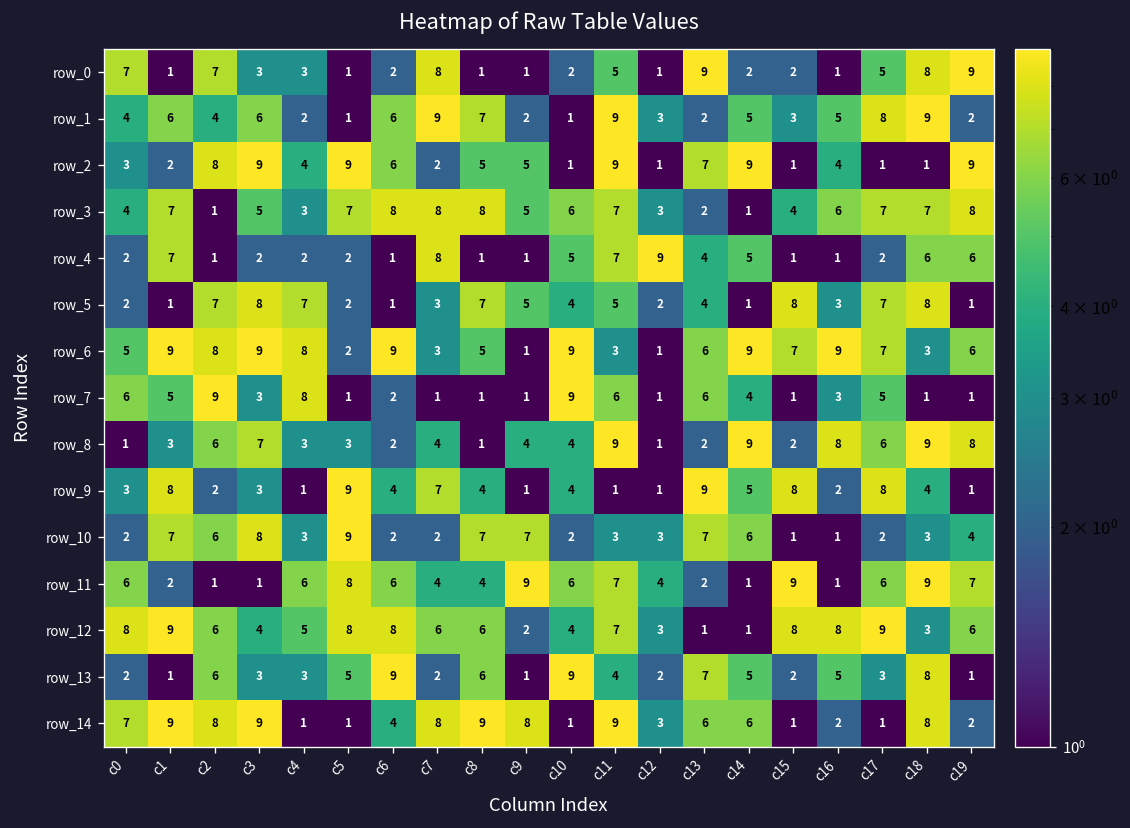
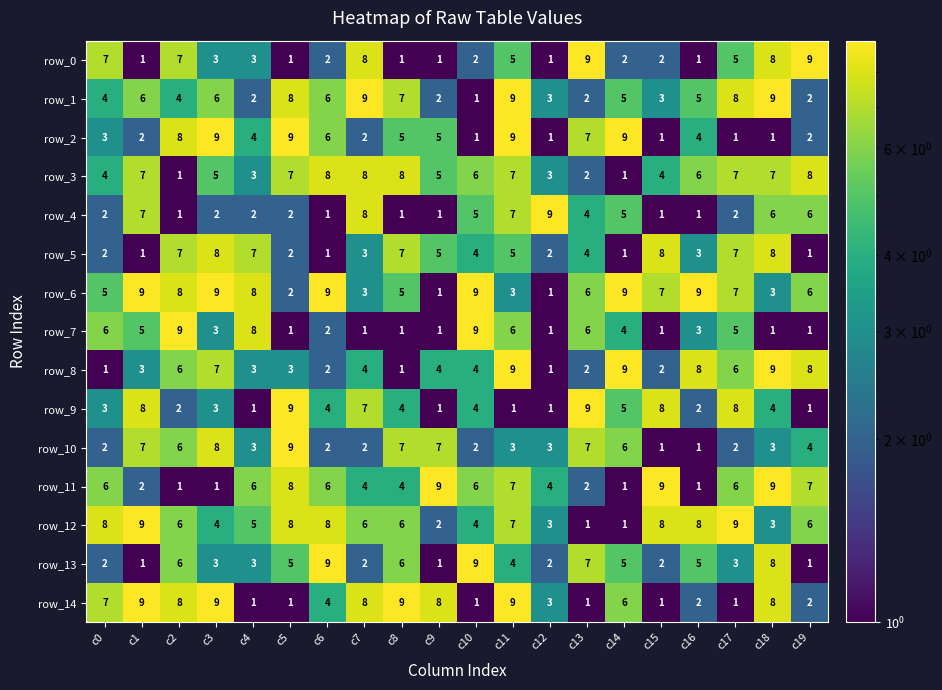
  {
    "row_1": {
      "c0": 4,
      "c1": 6,
      "c2": 4,
      "c3": 6,
      "c4": 2,
-     "c5": 1,
+     "c5": 8,
      "c6": 6,
      "c7": 9,
      "c8": 7,
      "c9": 2,
      "c10": 1,
      "c11": 9,
      "c12": 3,
      "c13": 2,
      "c14": 5,
      "c15": 3,
      "c16": 5,
      "c17": 8,
      "c18": 9,
      "c19": 2
    },
    "row_2": {
      "c0": 3,
      "c1": 2,
      "c2": 8,
      "c3": 9,
      "c4": 4,
      "c5": 9,
      "c6": 6,
      "c7": 2,
      "c8": 5,
      "c9": 5,
      "c10": 1,
      "c11": 9,
      "c12": 1,
      "c13": 7,
      "c14": 9,
      "c15": 1,
      "c16": 4,
      "c17": 1,
      "c18": 1,
-     "c19": 9
+     "c19": 2
    },
    "row_14": {
      "c0": 7,
      "c1": 9,
      "c2": 8,
      "c3": 9,
      "c4": 1,
      "c5": 1,
      "c6": 4,
      "c7": 8,
      "c8": 9,
      "c9": 8,
      "c10": 1,
      "c11": 9,
      "c12": 3,
-     "c13": 6,
+     "c13": 1,
      "c14": 6,
      "c15": 1,
      "c16": 2,
      "c17": 1,
      "c18": 8,
      "c19": 2
    }
  }
